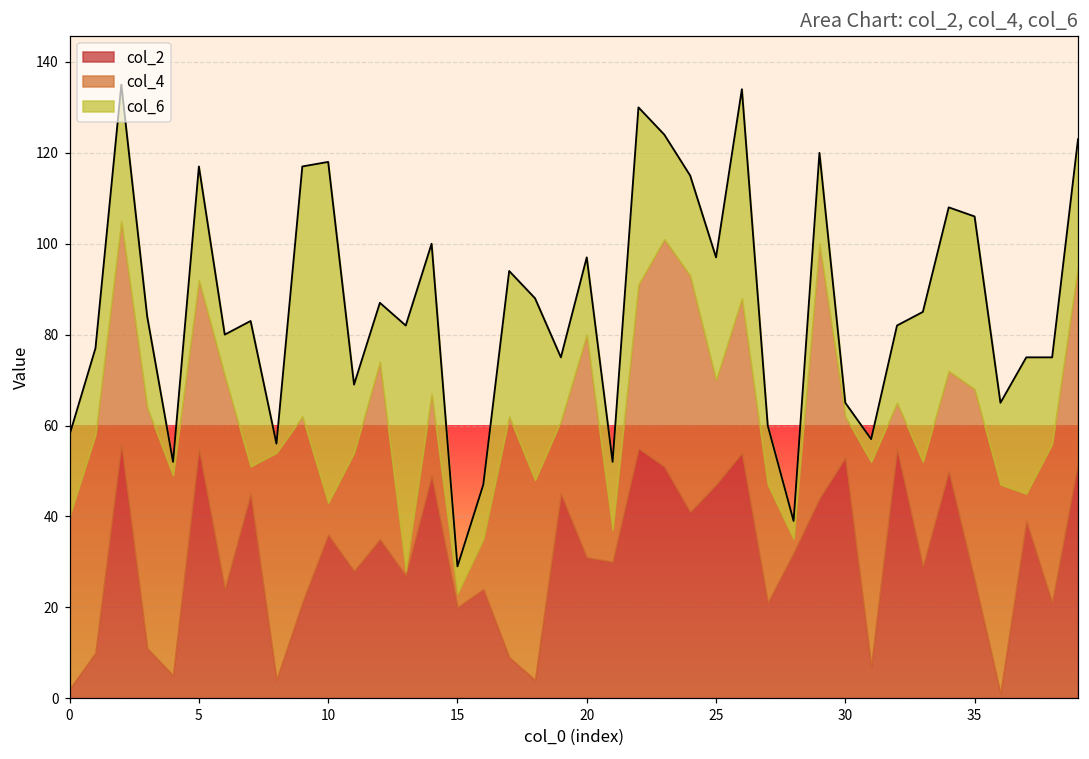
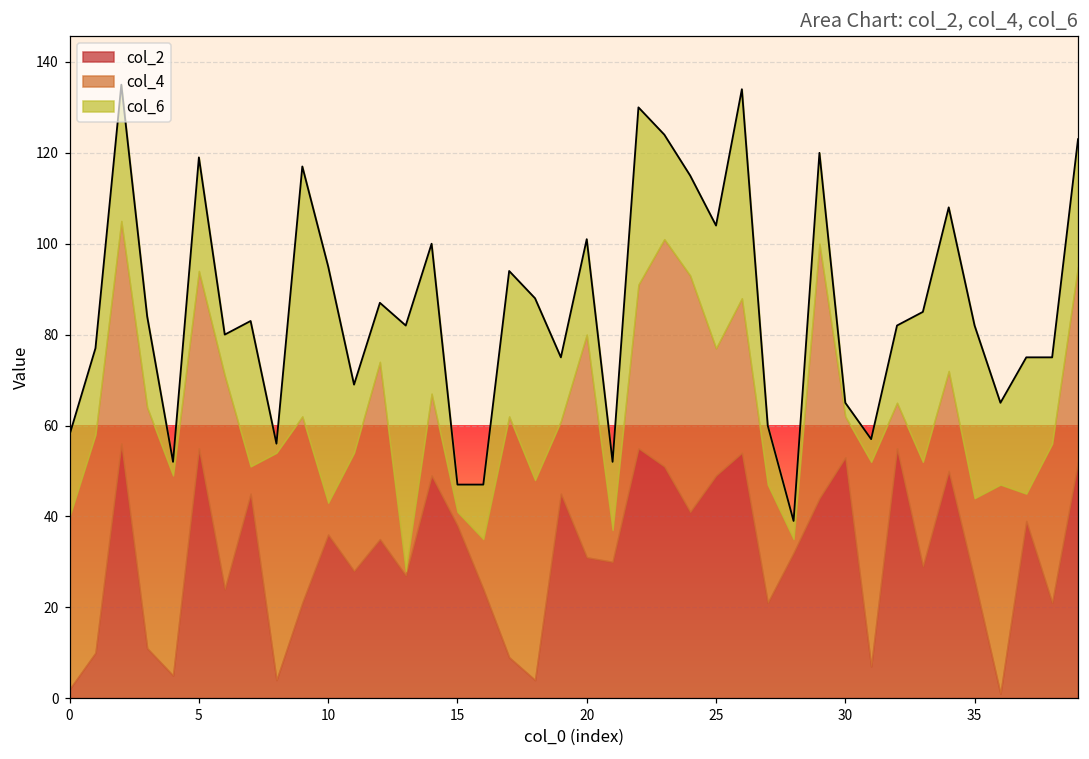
  {
    "col_2": {
      "0": 2,
      "5": 55,
      "10": 36,
-     "15": 20,
+     "15": 38,
      "20": 31,
-     "25": 47,
+     "25": 49,
      "30": 53,
      "35": 26
    },
    "col_4": {
      "0": 38,
-     "5": 37,
+     "5": 39,
      "10": 7,
      "15": 3,
      "20": 49,
-     "25": 23,
+     "25": 28,
      "30": 9,
-     "35": 42
+     "35": 18
    },
    "col_6": {
      "0": 18,
      "5": 25,
-     "10": 75,
+     "10": 52,
      "15": 6,
-     "20": 17,
+     "20": 21,
      "25": 27,
      "30": 3,
      "35": 38
    }
  }
